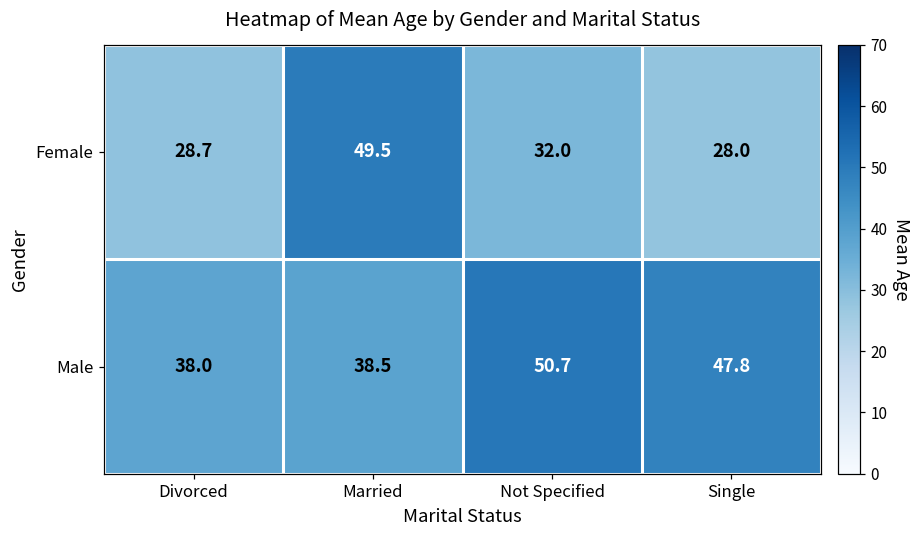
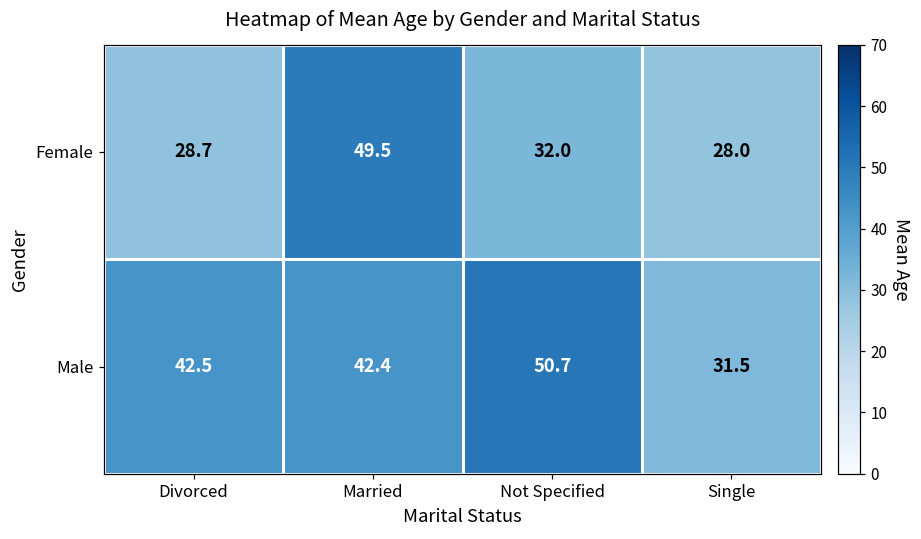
  {
    "Female": {
      "Divorced": 28.7,
      "Married": 49.5,
      "Not Specified": 32.0,
      "Single": 28.0
    },
    "Male": {
-     "Divorced": 38.0,
-     "Married": 38.5,
+     "Divorced": 42.5,
+     "Married": 42.4,
      "Not Specified": 50.7,
-     "Single": 47.8
+     "Single": 31.5
    }
  }
